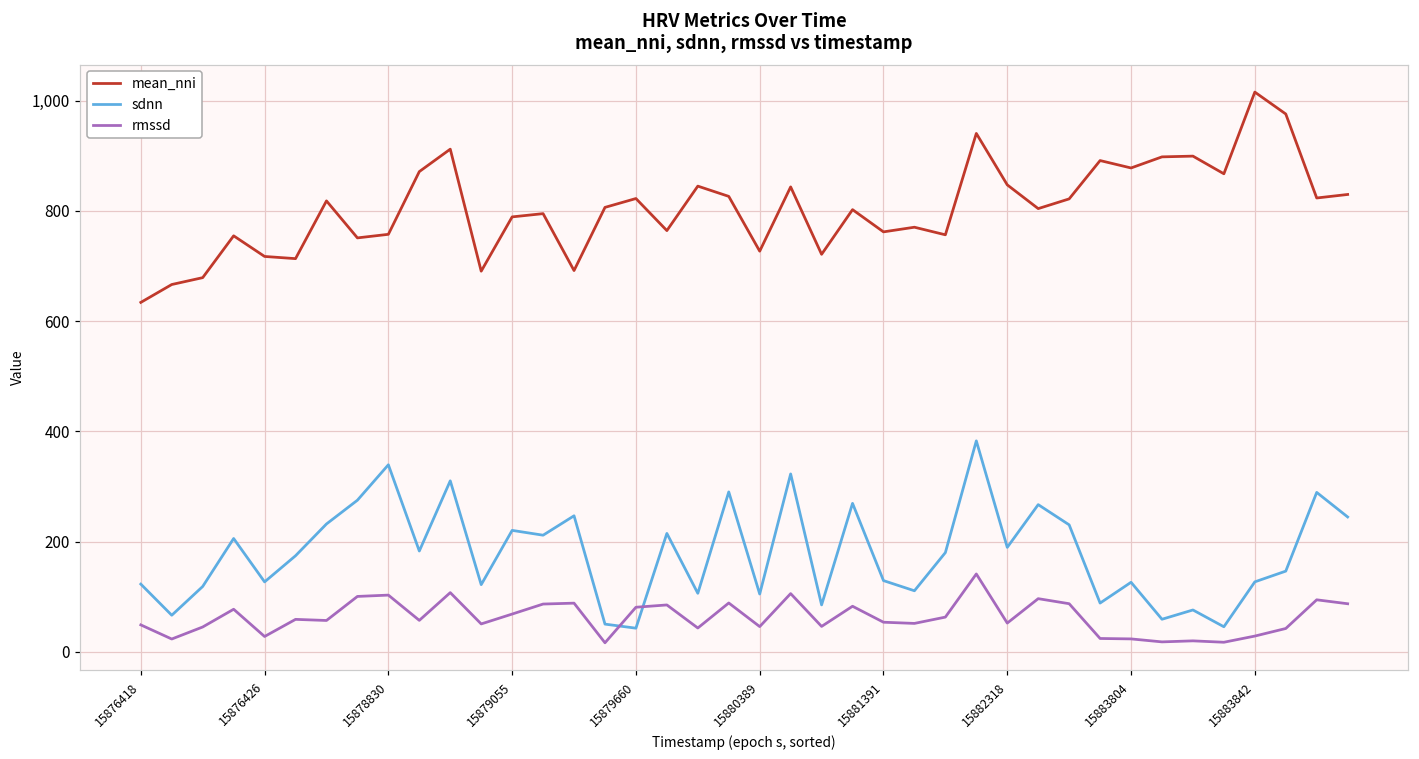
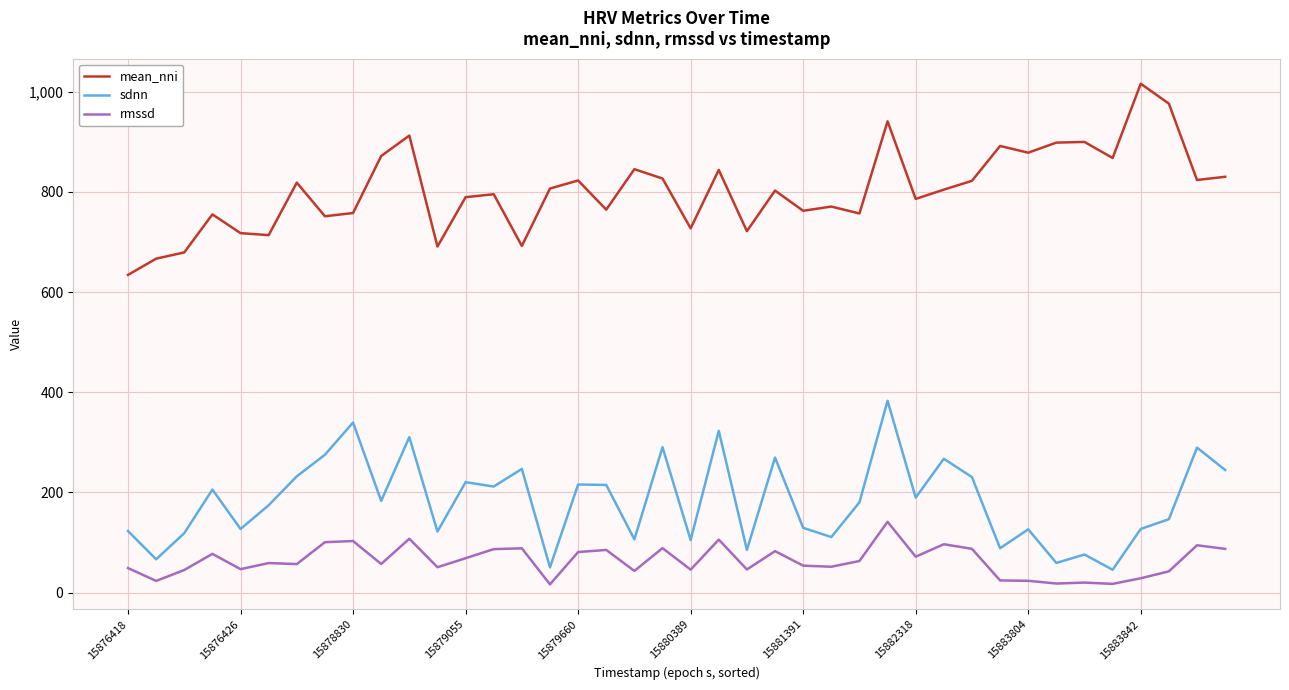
  {
    "mean_nni": {
      "15876418": "630",
      "15876426": "720",
      "15878830": "760",
      "15879055": "790",
      "15879660": "820",
      "15880389": "730",
      "15881391": "760",
-     "15882318": "850",
+     "15882318": "790",
      "15883804": "880",
      "15883842": "1,020"
    },
    "sdnn": {
      "15876418": "120",
      "15876426": "130",
      "15878830": "340",
      "15879055": "220",
-     "15879660": "40",
+     "15879660": "220",
      "15880389": "110",
      "15881391": "130",
      "15882318": "190",
      "15883804": "130",
      "15883842": "130"
    },
    "rmssd": {
      "15876418": "50",
-     "15876426": "30",
+     "15876426": "50",
      "15878830": "100",
      "15879055": "70",
      "15879660": "80",
      "15880389": "50",
      "15881391": "50",
-     "15882318": "50",
+     "15882318": "70",
      "15883804": "20",
      "15883842": "30"
    }
  }
